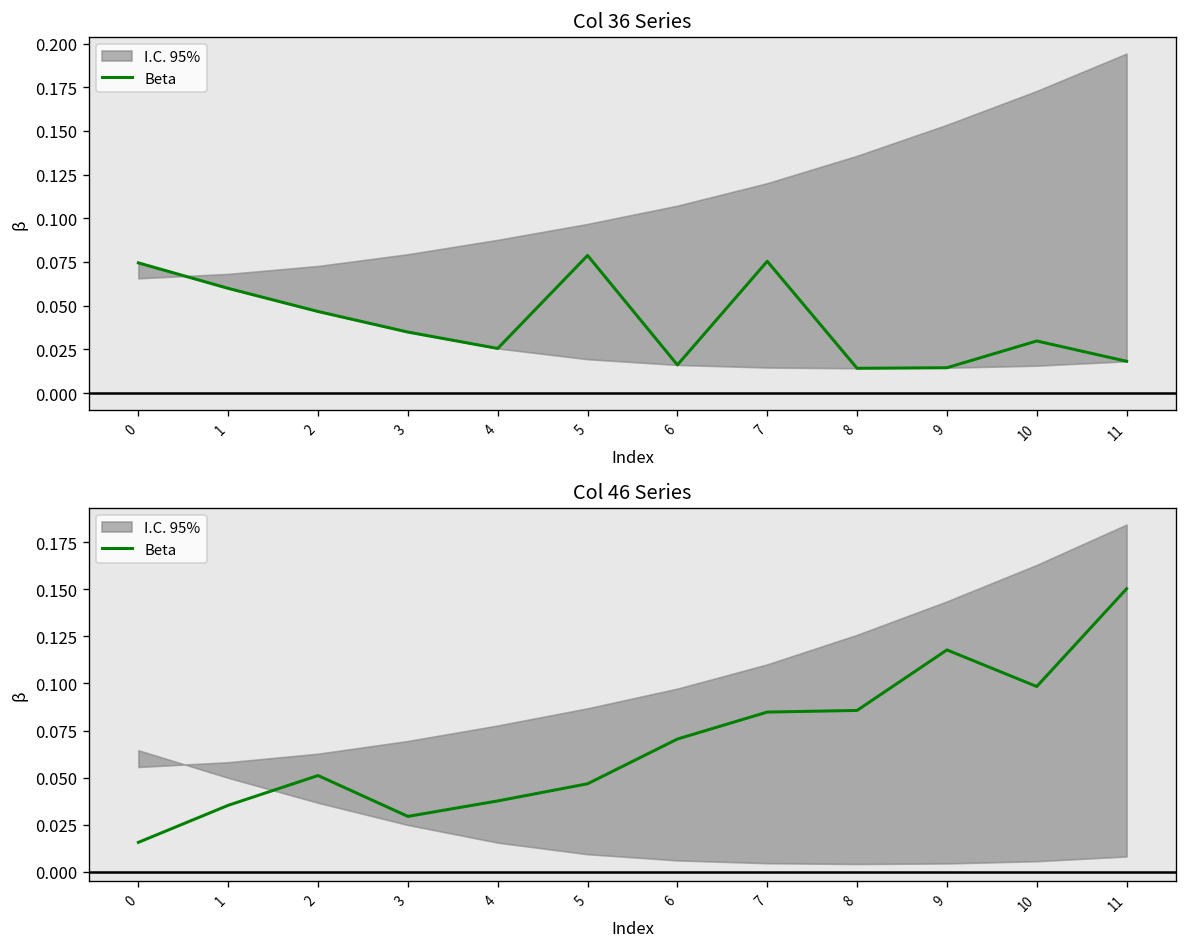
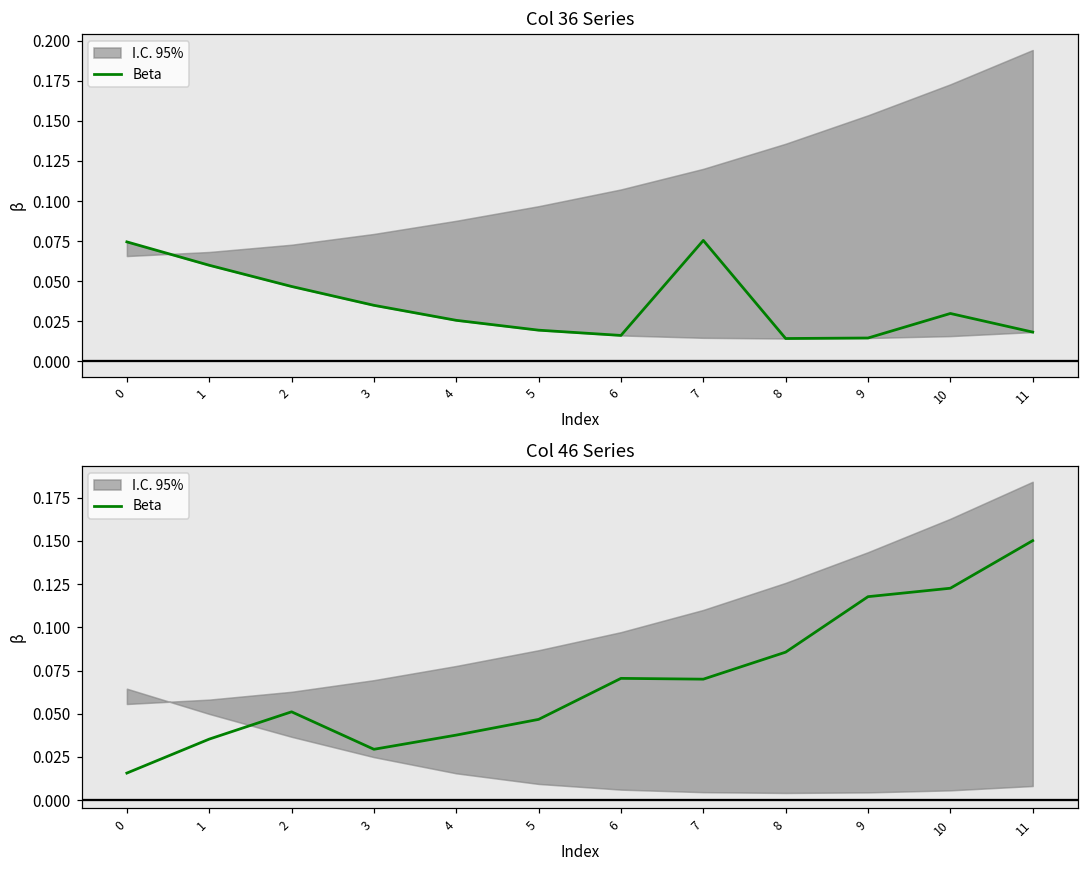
  {
    "Col 36 Series": {
      "Beta": {
        "1": 0.060,
        "2": 0.047,
        "3": 0.035,
        "4": 0.026,
-       "5": 0.079,
+       "5": 0.019,
        "6": 0.016,
        "7": 0.075,
        "8": 0.014,
        "9": 0.014,
        "10": 0.030,
        "11": 0.018
      }
    },
    "Col 46 Series": {
      "Beta": {
        "0": 0.016,
        "1": 0.035,
        "2": 0.051,
        "3": 0.029,
        "4": 0.038,
        "5": 0.047,
        "6": 0.070,
-       "7": 0.085,
+       "7": 0.070,
        "8": 0.086,
        "9": 0.118,
-       "10": 0.098,
+       "10": 0.123,
        "11": 0.150
      }
    }
  }
